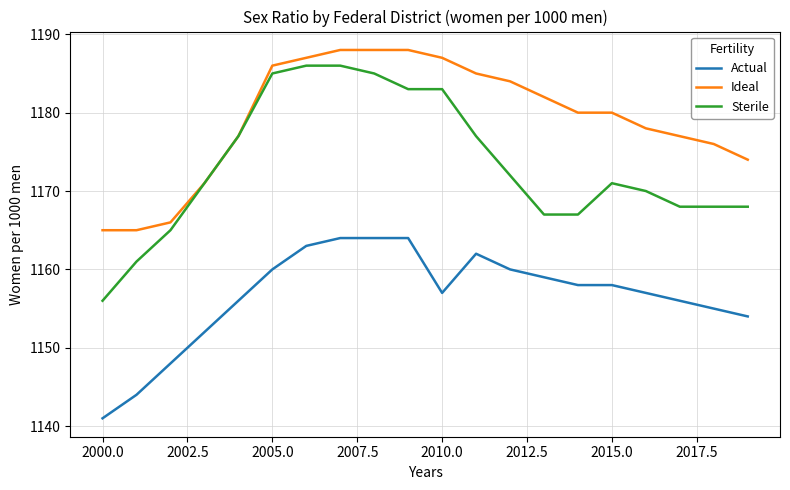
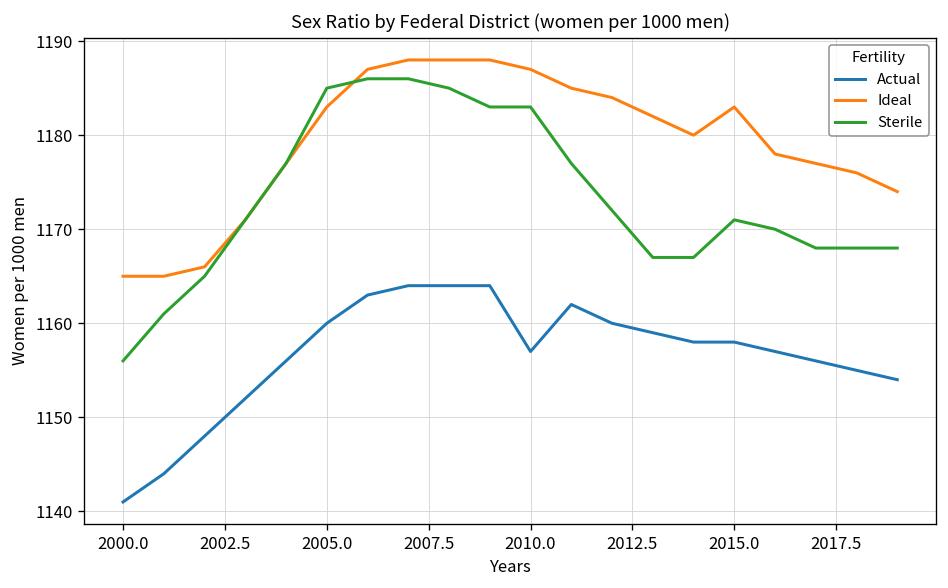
  {
    "Actual": {
      "2000.0": 1141,
      "2005.0": 1160,
      "2010.0": 1157,
      "2015.0": 1158
    },
    "Ideal": {
      "2000.0": 1165,
-     "2005.0": 1186,
+     "2005.0": 1183,
      "2010.0": 1187,
-     "2015.0": 1180
+     "2015.0": 1183
    },
    "Sterile": {
      "2000.0": 1156,
      "2005.0": 1185,
      "2010.0": 1183,
      "2015.0": 1171
    }
  }
